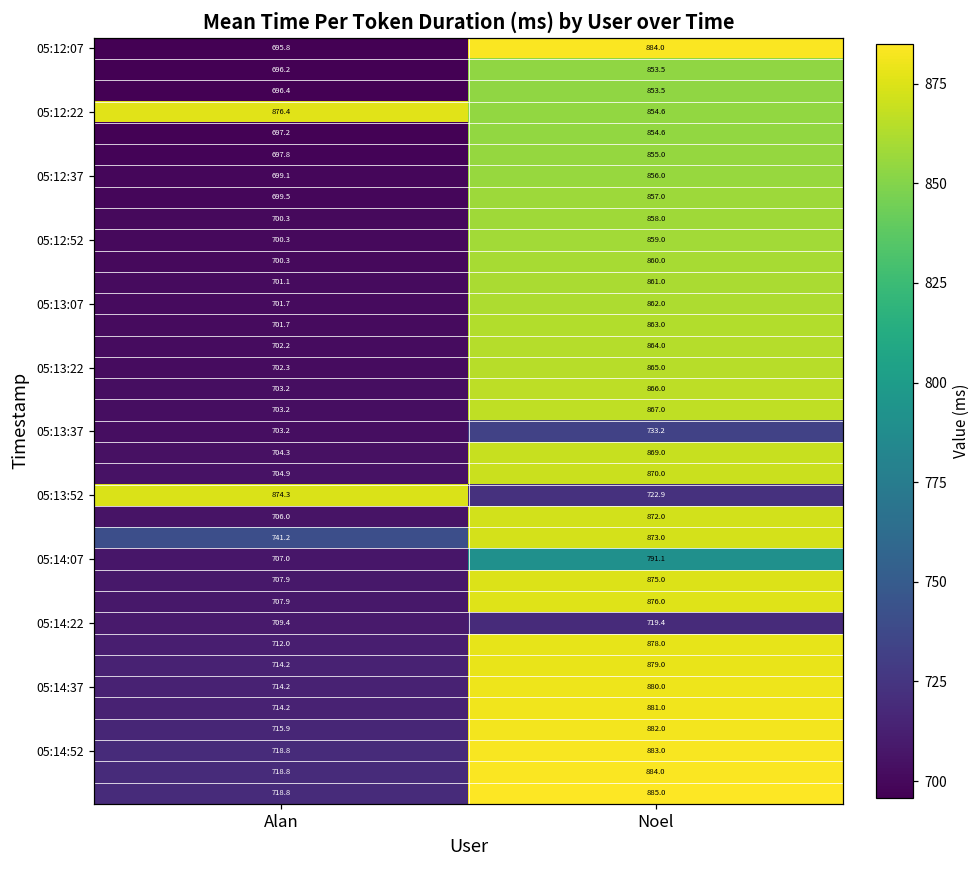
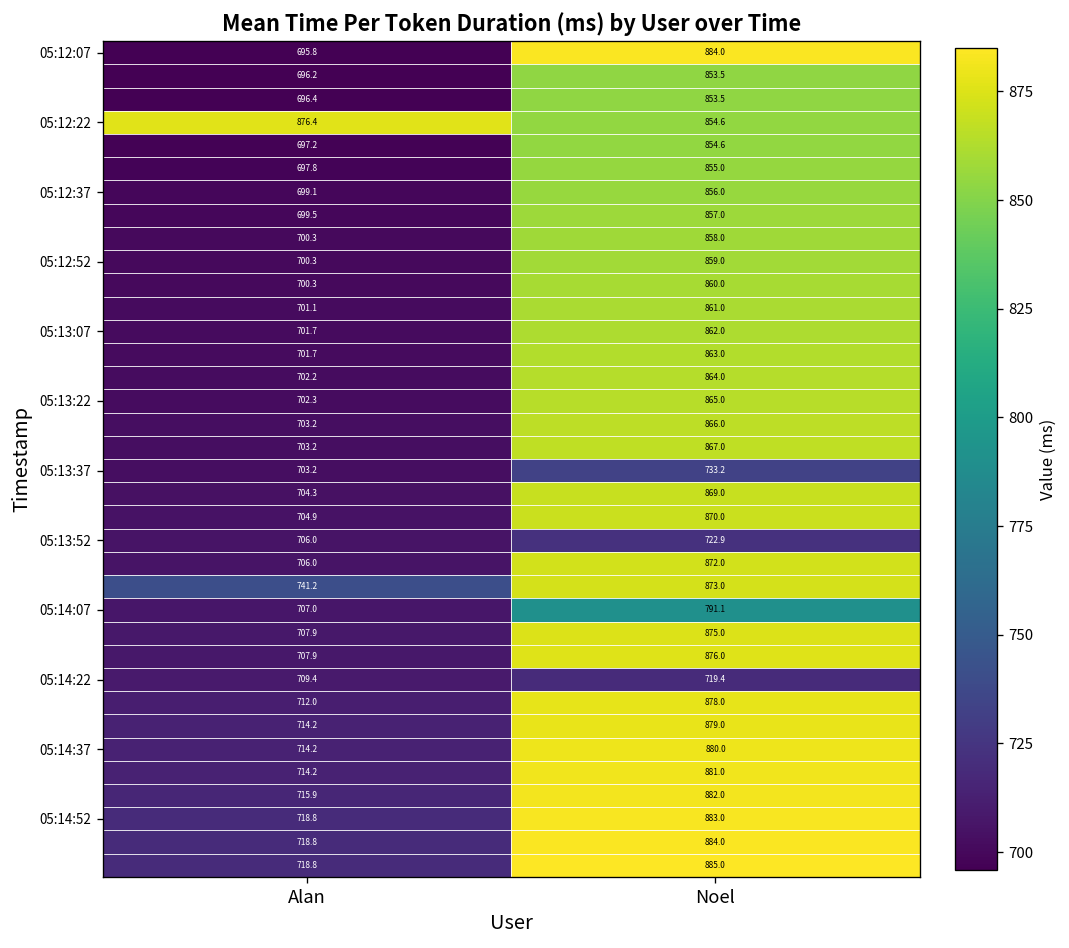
  {
    "05:12:07": {
      "Alan": 695.8,
      "Noel": 884.0
    },
    "05:12:22": {
      "Alan": 876.4,
      "Noel": 854.6
    },
    "05:12:37": {
      "Alan": 699.1,
      "Noel": 856.0
    },
    "05:12:52": {
      "Alan": 700.3,
      "Noel": 859.0
    },
    "05:13:07": {
      "Alan": 701.7,
      "Noel": 862.0
    },
    "05:13:22": {
      "Alan": 702.3,
      "Noel": 865.0
    },
    "05:13:37": {
      "Alan": 703.2,
      "Noel": 733.2
    },
    "05:13:52": {
-     "Alan": 874.3,
+     "Alan": 706.0,
      "Noel": 722.9
    },
    "05:14:07": {
      "Alan": 707.0,
      "Noel": 791.1
    },
    "05:14:22": {
      "Alan": 709.4,
      "Noel": 719.4
    },
    "05:14:37": {
      "Alan": 714.2,
      "Noel": 880.0
    },
    "05:14:52": {
      "Alan": 718.8,
      "Noel": 883.0
    }
  }
